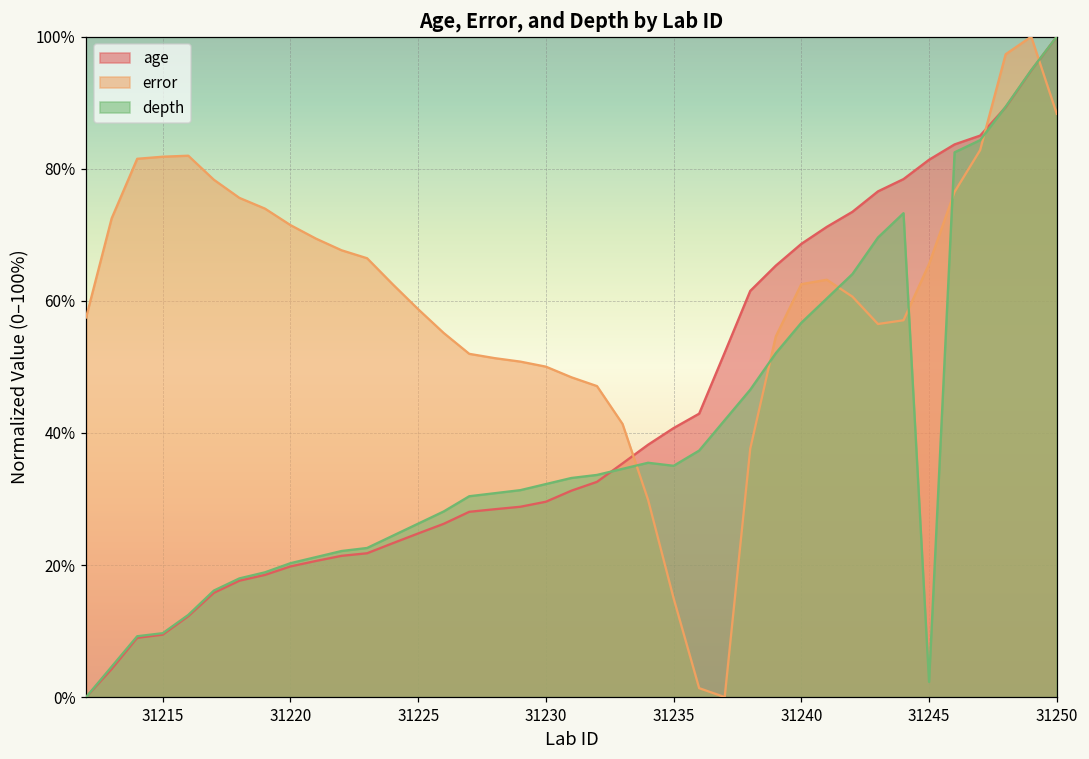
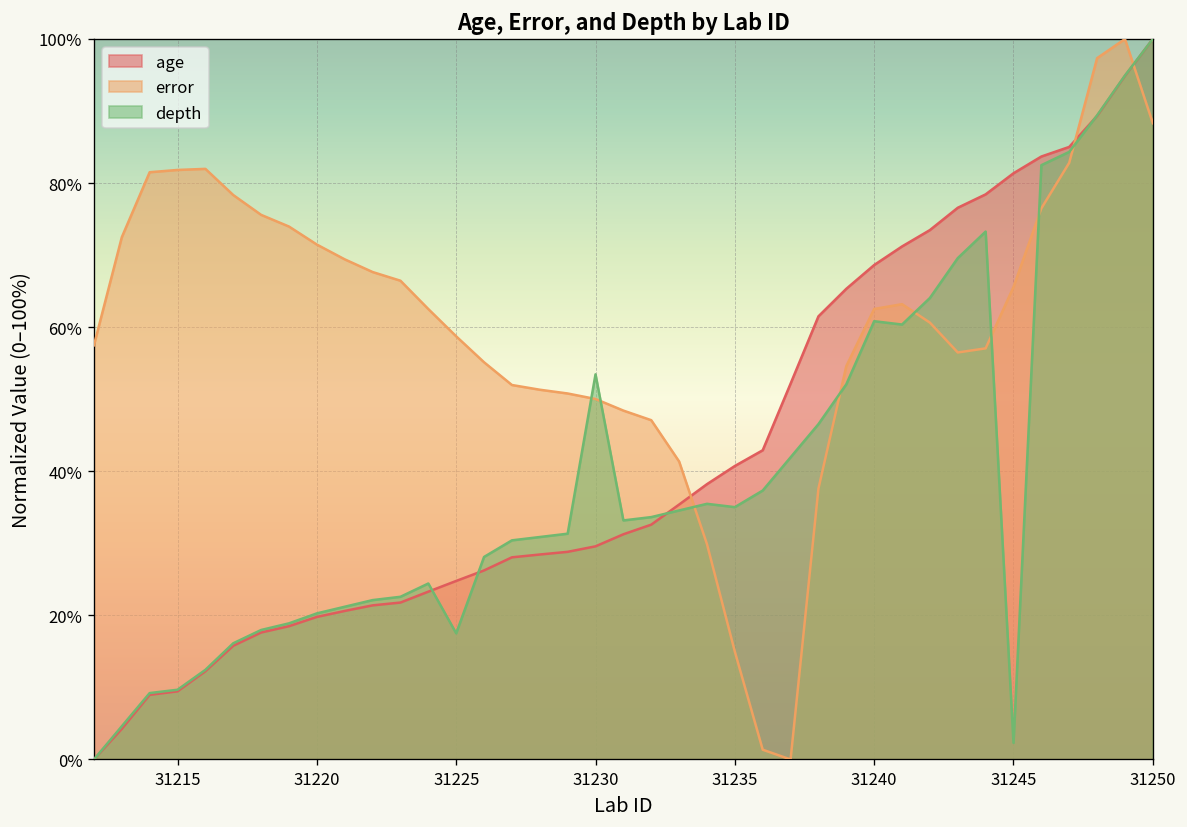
  {
    "depth": {
      "31220": "20%",
-     "31225": "26%",
-     "31230": "32%",
+     "31225": "18%",
+     "31230": "53%",
      "31235": "35%",
-     "31240": "57%",
+     "31240": "61%",
      "31245": "2%"
    }
  }
